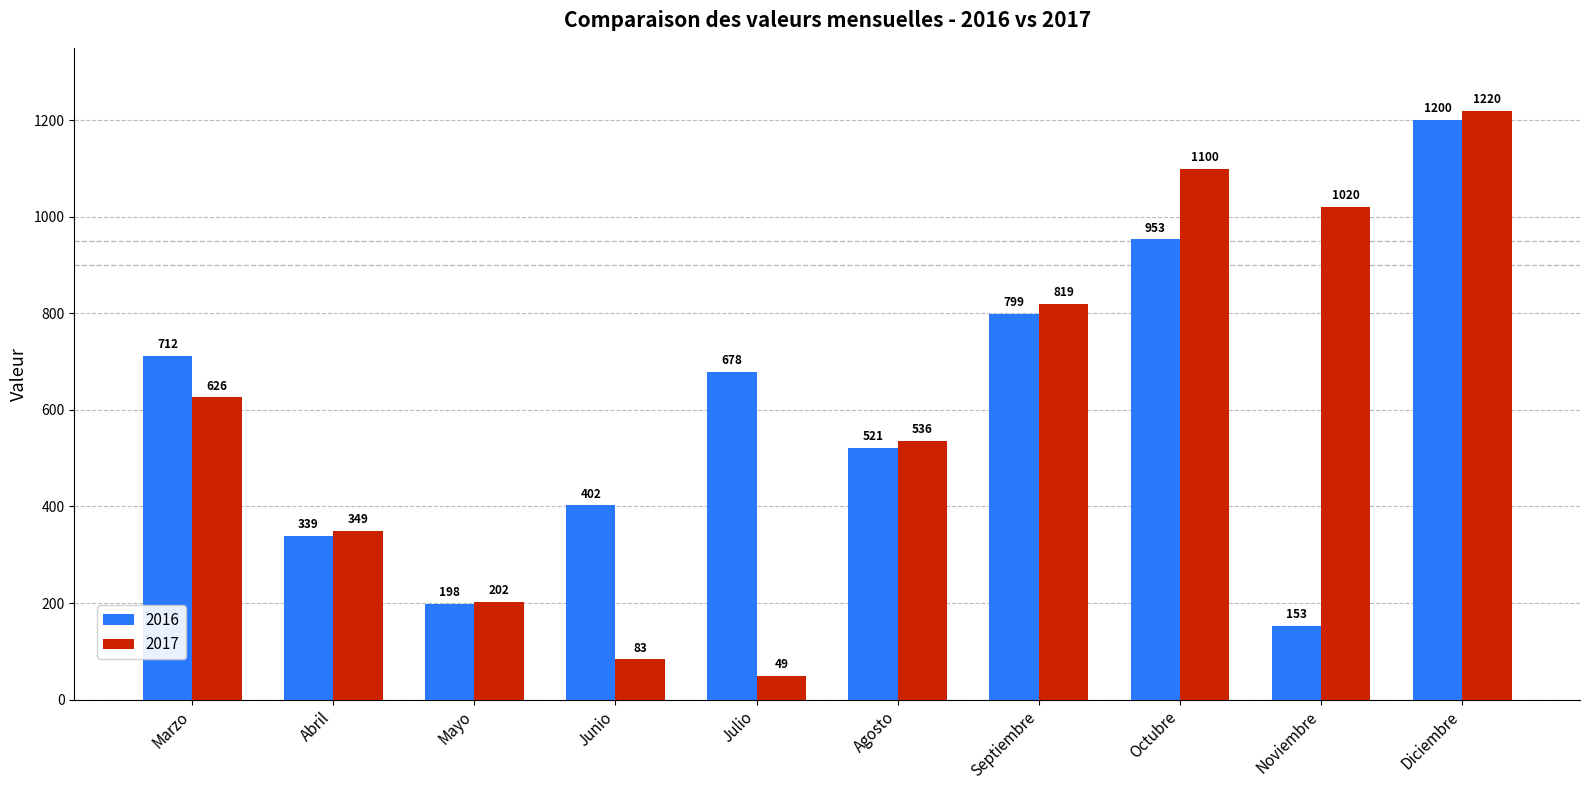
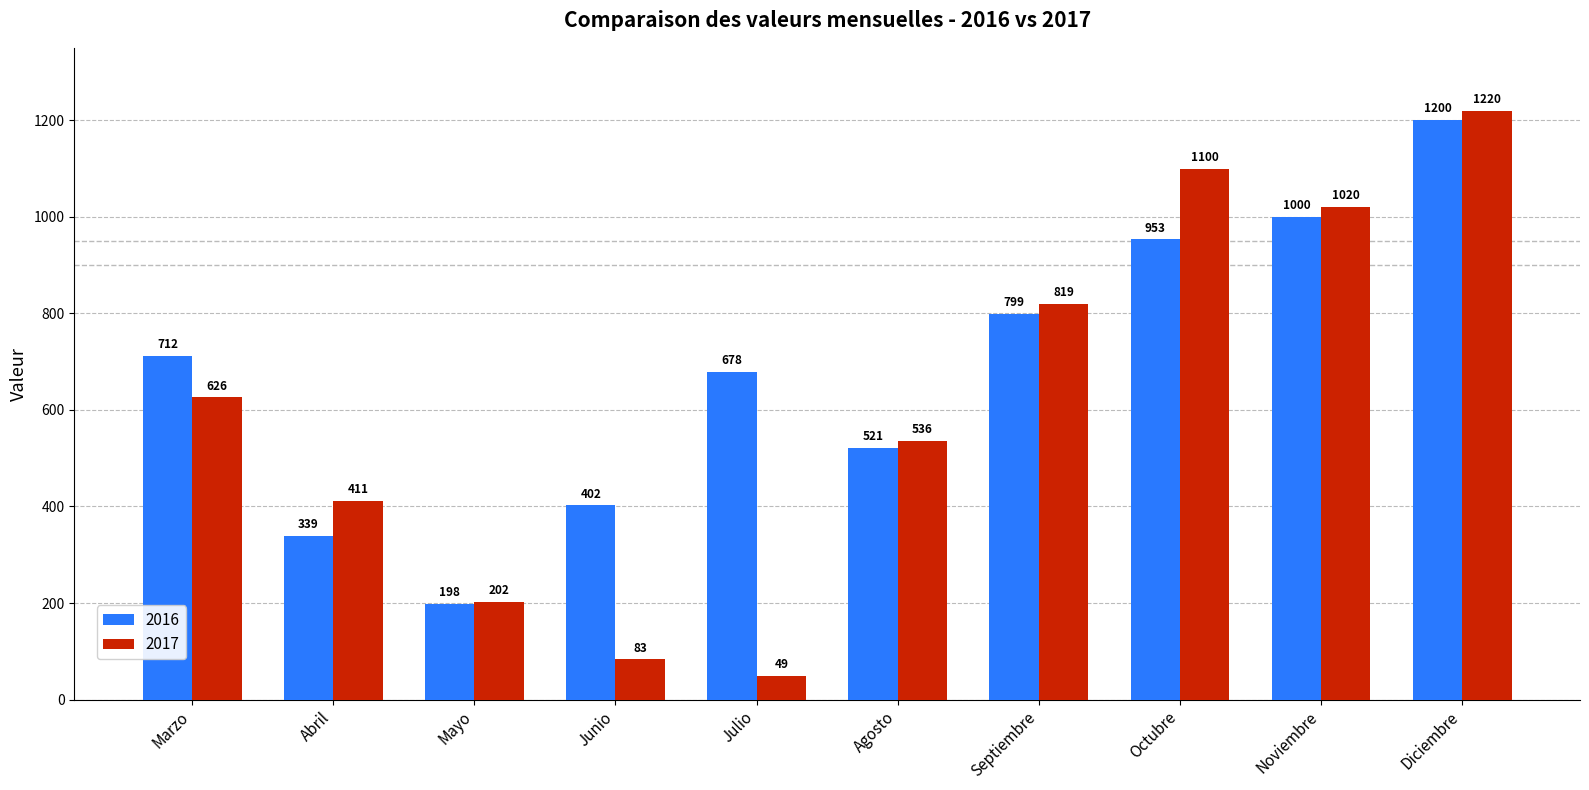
  {
    "2016": {
      "Marzo": 712,
      "Abril": 339,
      "Mayo": 198,
      "Junio": 402,
      "Julio": 678,
      "Agosto": 521,
      "Septiembre": 799,
      "Octubre": 953,
-     "Noviembre": 153,
+     "Noviembre": 1000,
      "Diciembre": 1200
    },
    "2017": {
      "Marzo": 626,
-     "Abril": 349,
+     "Abril": 411,
      "Mayo": 202,
      "Junio": 83,
      "Julio": 49,
      "Agosto": 536,
      "Septiembre": 819,
      "Octubre": 1100,
      "Noviembre": 1020,
      "Diciembre": 1220
    }
  }
